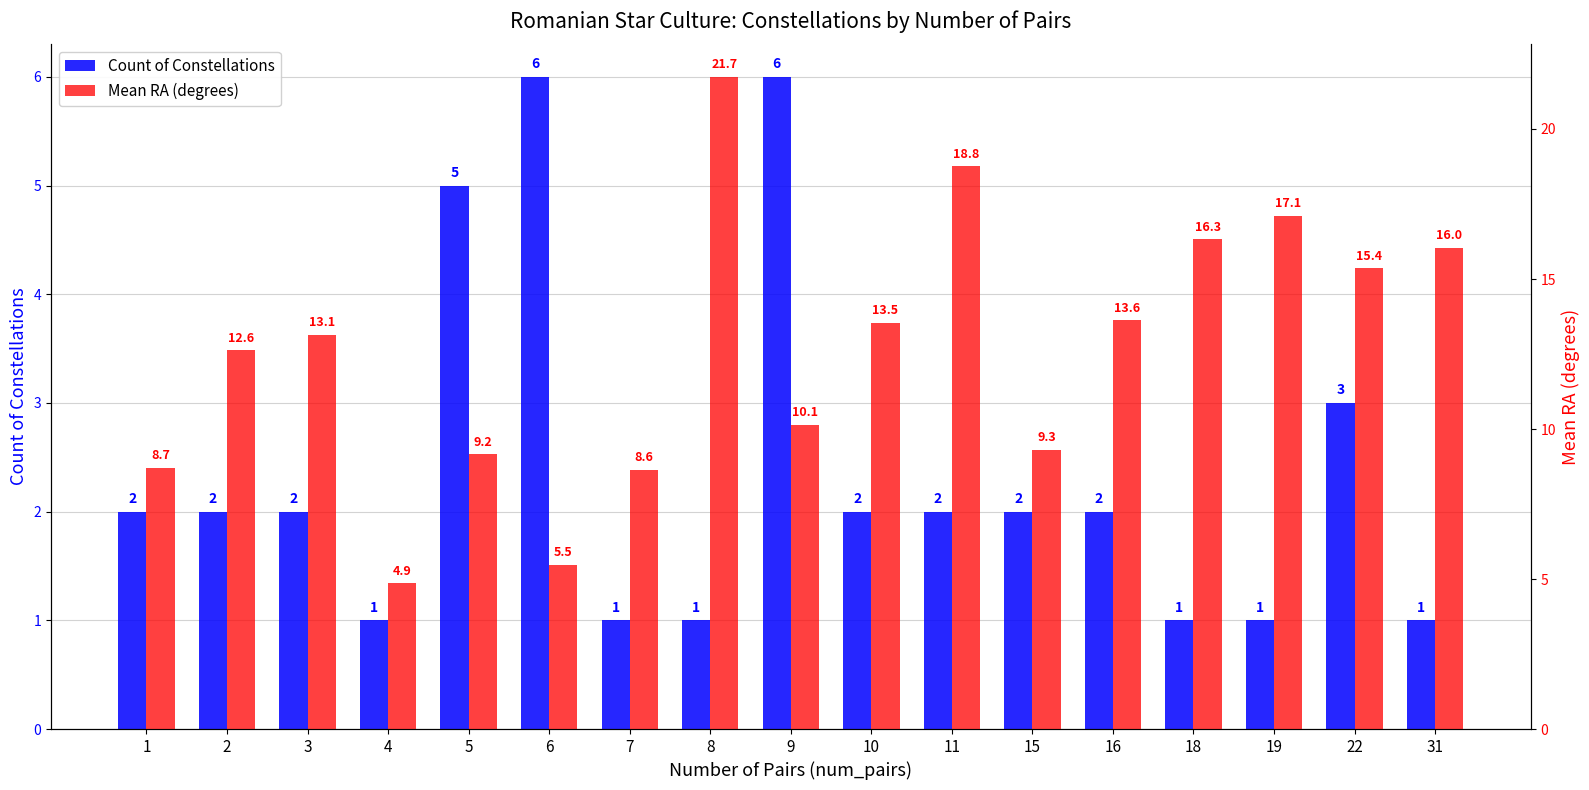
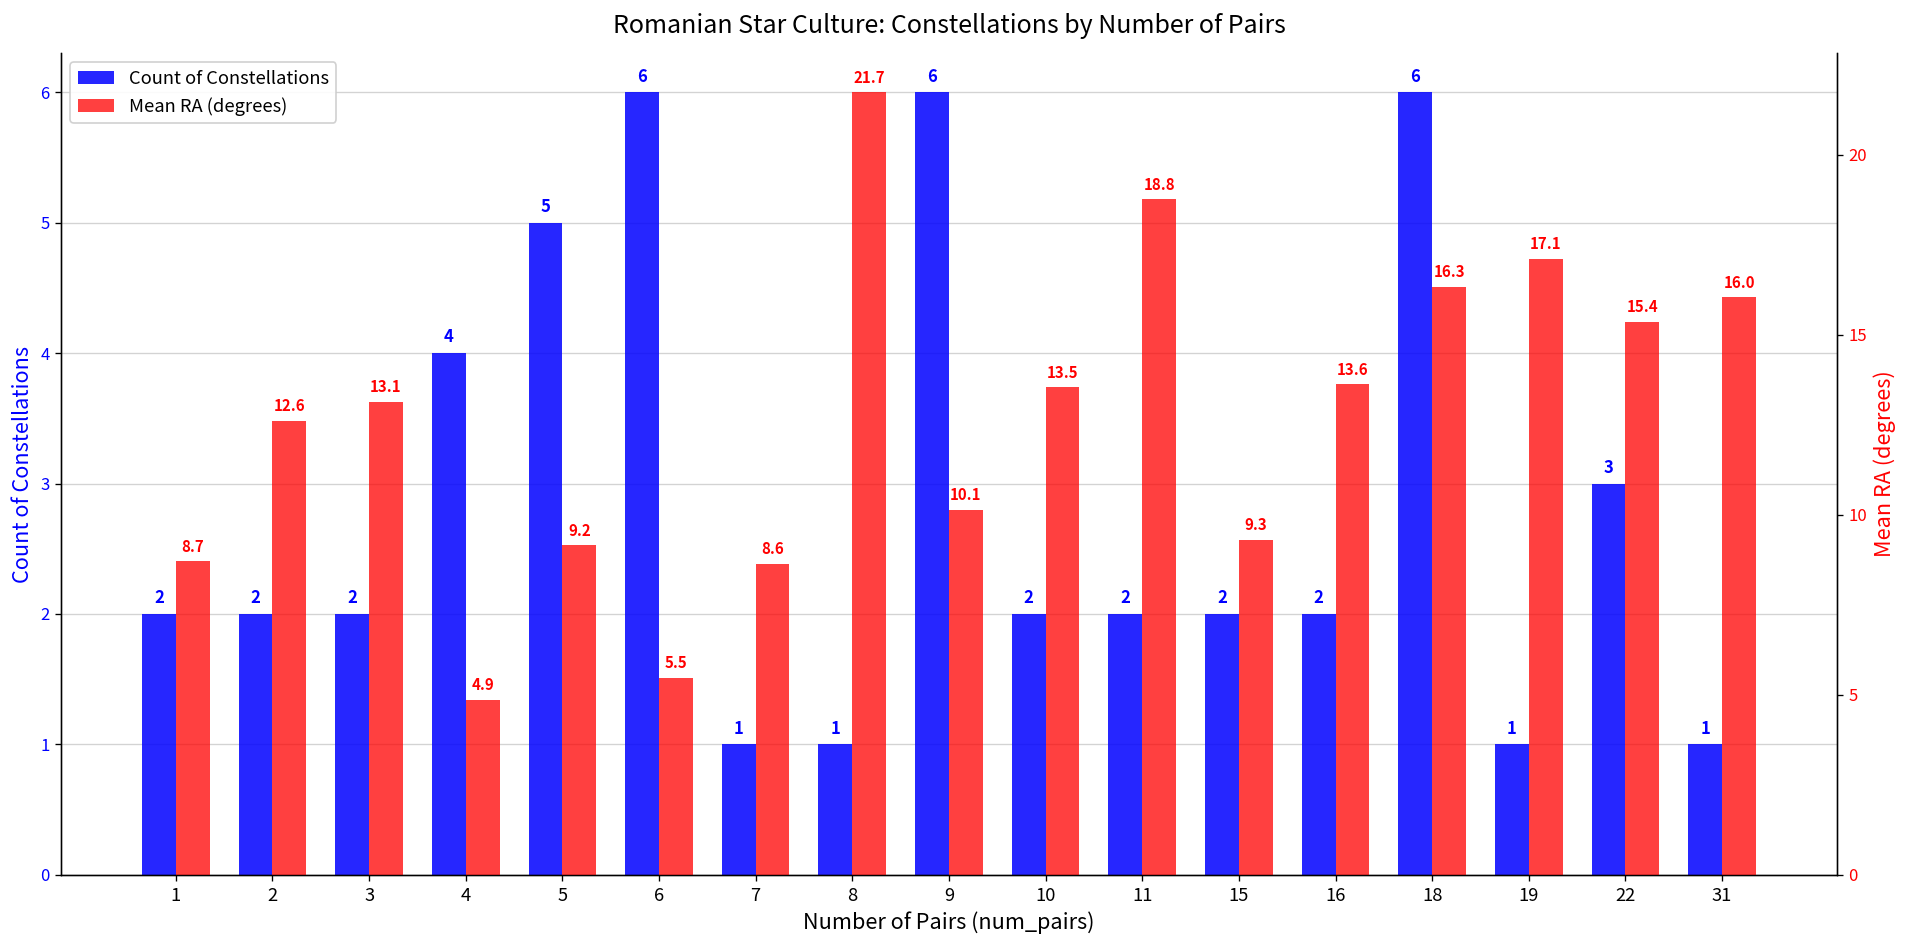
  {
    "Count of Constellations": {
      "1": 2,
      "2": 2,
      "3": 2,
-     "4": 1,
+     "4": 4,
      "5": 5,
      "6": 6,
      "7": 1,
      "8": 1,
      "9": 6,
      "10": 2,
      "11": 2,
      "15": 2,
      "16": 2,
-     "18": 1,
+     "18": 6,
      "19": 1,
      "22": 3,
      "31": 1
    },
    "Mean RA (degrees)": {
      "1": 8.7,
      "2": 12.6,
      "3": 13.1,
      "4": 4.9,
      "5": 9.2,
      "6": 5.5,
      "7": 8.6,
      "8": 21.7,
      "9": 10.1,
      "10": 13.5,
      "11": 18.8,
      "15": 9.3,
      "16": 13.6,
      "18": 16.3,
      "19": 17.1,
      "22": 15.4,
      "31": 16.0
    }
  }
